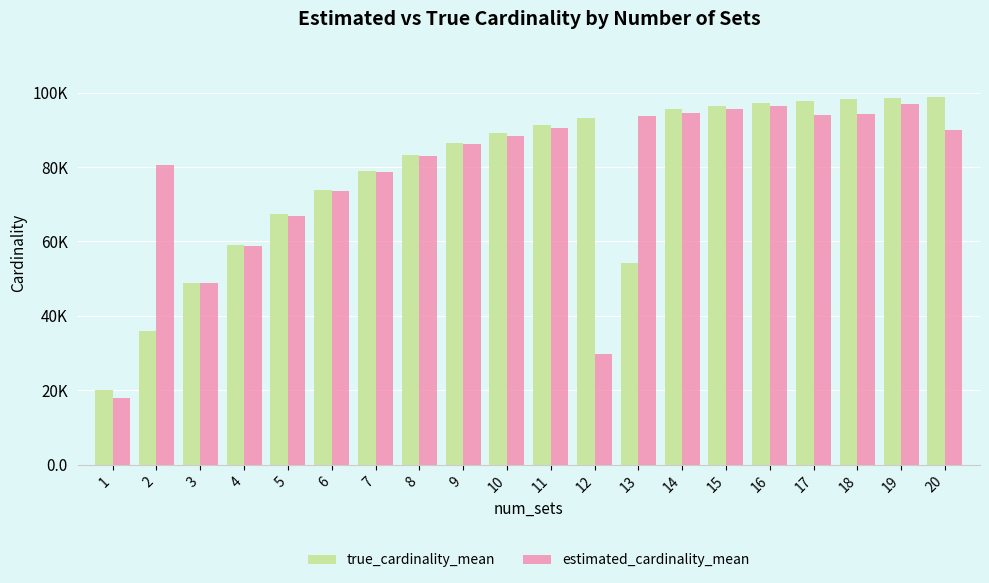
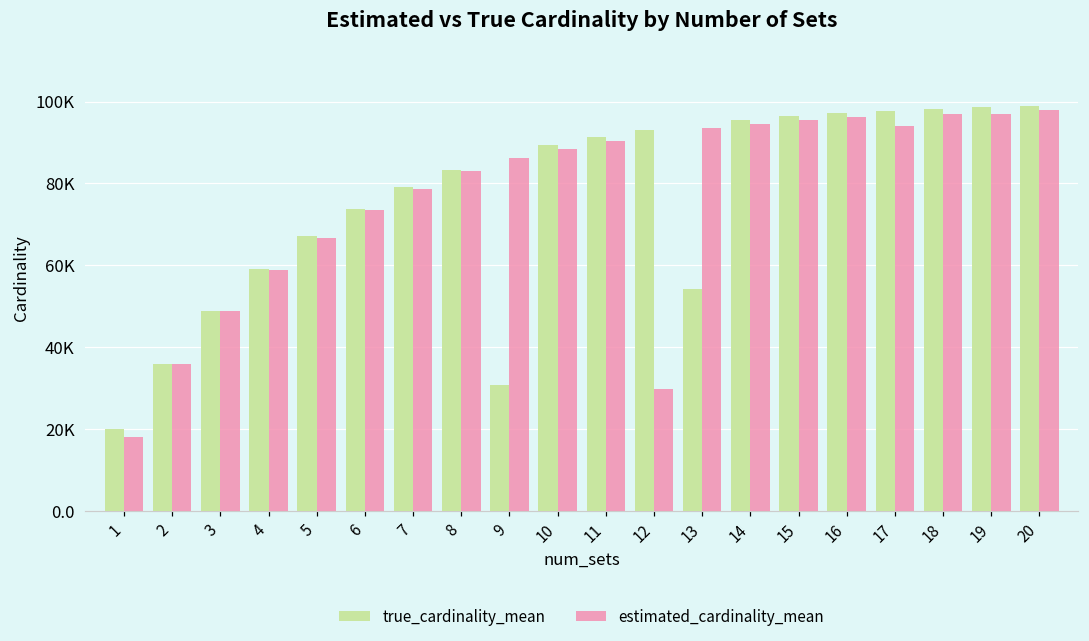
  {
    "true_cardinality_mean": {
      "1": 20000,
      "2": 36000,
      "3": 49000,
      "4": 59000,
      "5": 67000,
      "6": 74000,
      "7": 79000,
      "8": 83000,
-     "9": 87000,
+     "9": 31000,
      "10": 89000,
      "11": 91000,
      "12": 93000,
      "13": 54000,
      "14": 96000,
      "15": 96000,
      "16": 97000,
      "17": 98000,
      "18": 98000,
      "19": 99000,
      "20": 99000
    },
    "estimated_cardinality_mean": {
      "1": 18000,
-     "2": 81000,
+     "2": 36000,
      "3": 49000,
      "4": 59000,
      "5": 67000,
      "6": 73000,
      "7": 79000,
      "8": 83000,
      "9": 86000,
      "10": 88000,
      "11": 90000,
      "12": 30000,
      "13": 94000,
      "14": 95000,
      "15": 95000,
      "16": 96000,
      "17": 94000,
-     "18": 94000,
+     "18": 97000,
      "19": 97000,
-     "20": 90000
+     "20": 98000
    }
  }
